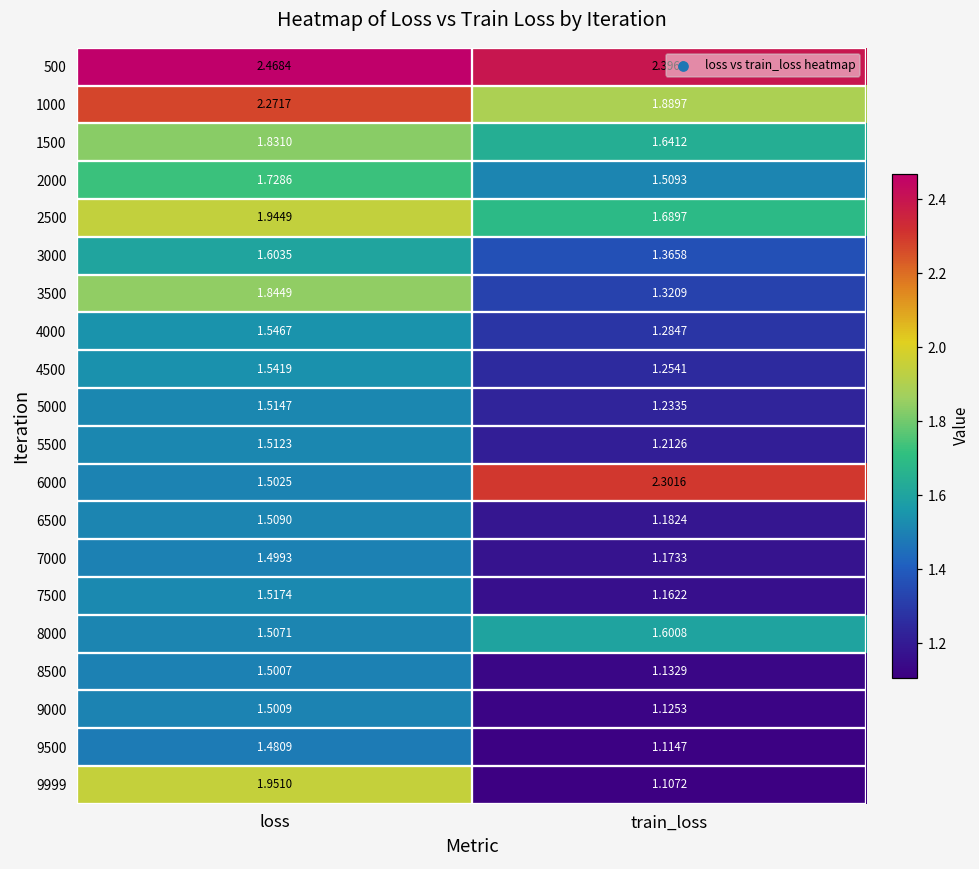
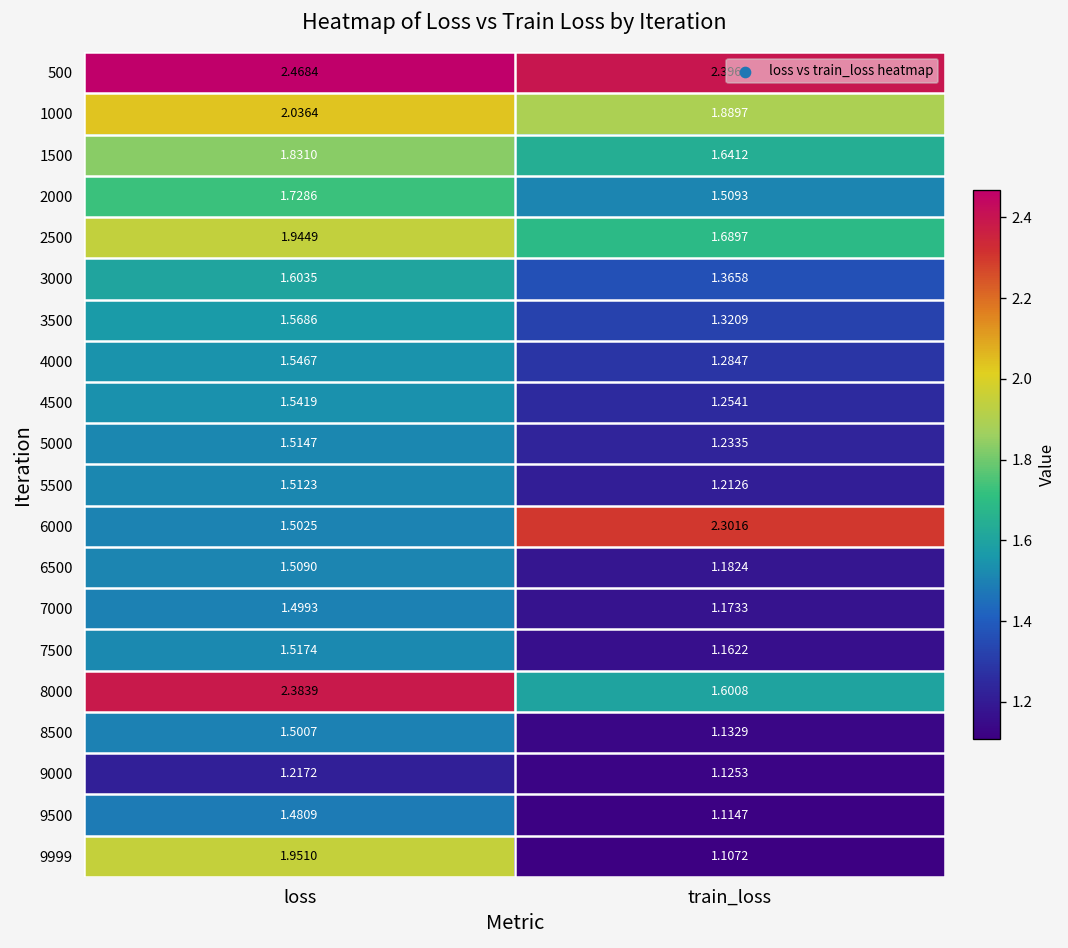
  {
    "500": {
      "loss": 2.4684
    },
    "1000": {
-     "loss": 2.2717,
+     "loss": 2.0364,
      "train_loss": 1.8897
    },
    "1500": {
      "loss": 1.8310,
      "train_loss": 1.6412
    },
    "2000": {
      "loss": 1.7286,
      "train_loss": 1.5093
    },
    "2500": {
      "loss": 1.9449,
      "train_loss": 1.6897
    },
    "3000": {
      "loss": 1.6035,
      "train_loss": 1.3658
    },
    "3500": {
-     "loss": 1.8449,
+     "loss": 1.5686,
      "train_loss": 1.3209
    },
    "4000": {
      "loss": 1.5467,
      "train_loss": 1.2847
    },
    "4500": {
      "loss": 1.5419,
      "train_loss": 1.2541
    },
    "5000": {
      "loss": 1.5147,
      "train_loss": 1.2335
    },
    "5500": {
      "loss": 1.5123,
      "train_loss": 1.2126
    },
    "6000": {
      "loss": 1.5025,
      "train_loss": 2.3016
    },
    "6500": {
      "loss": 1.5090,
      "train_loss": 1.1824
    },
    "7000": {
      "loss": 1.4993,
      "train_loss": 1.1733
    },
    "7500": {
      "loss": 1.5174,
      "train_loss": 1.1622
    },
    "8000": {
-     "loss": 1.5071,
+     "loss": 2.3839,
      "train_loss": 1.6008
    },
    "8500": {
      "loss": 1.5007,
      "train_loss": 1.1329
    },
    "9000": {
-     "loss": 1.5009,
+     "loss": 1.2172,
      "train_loss": 1.1253
    },
    "9500": {
      "loss": 1.4809,
      "train_loss": 1.1147
    },
    "9999": {
      "loss": 1.9510,
      "train_loss": 1.1072
    }
  }
